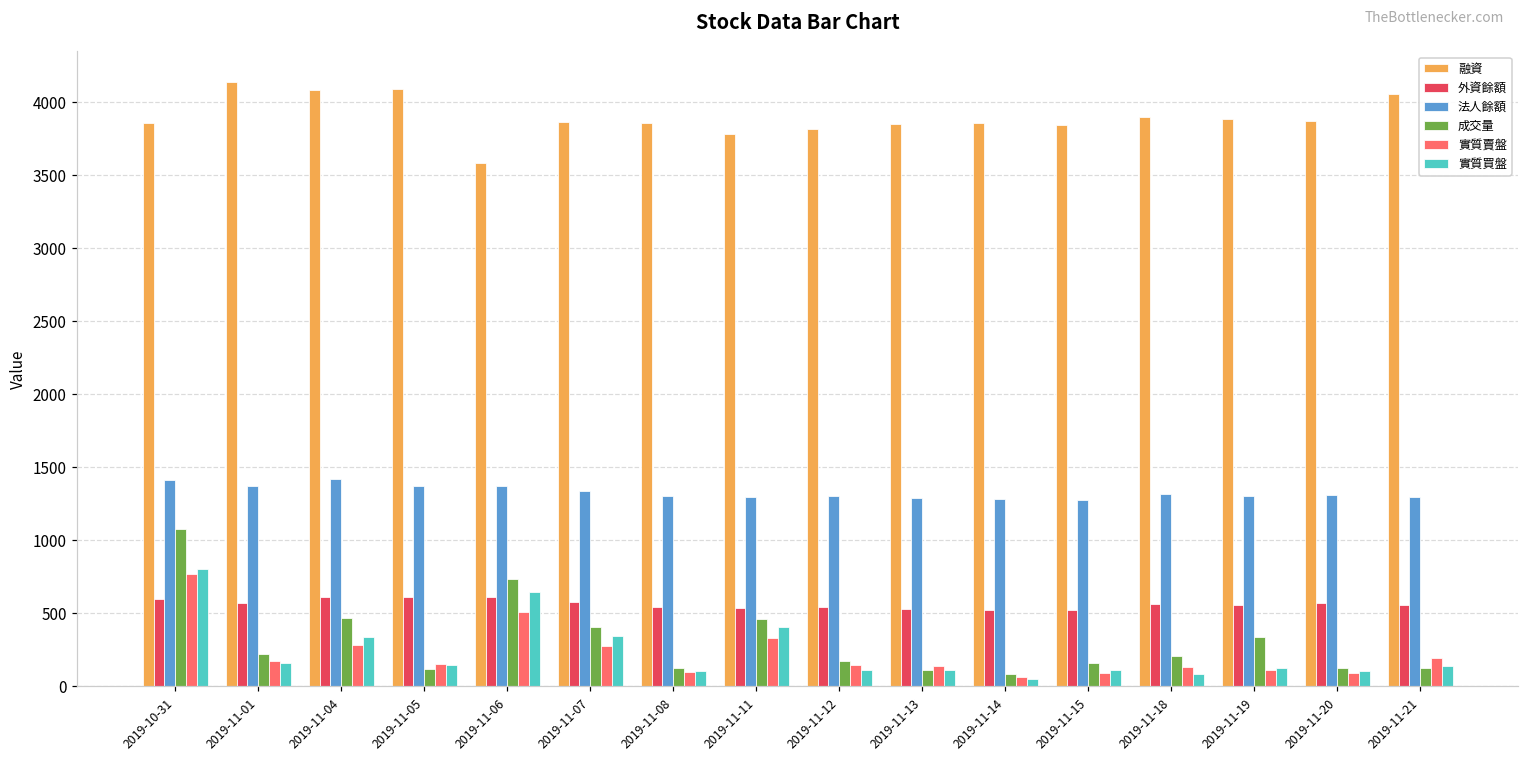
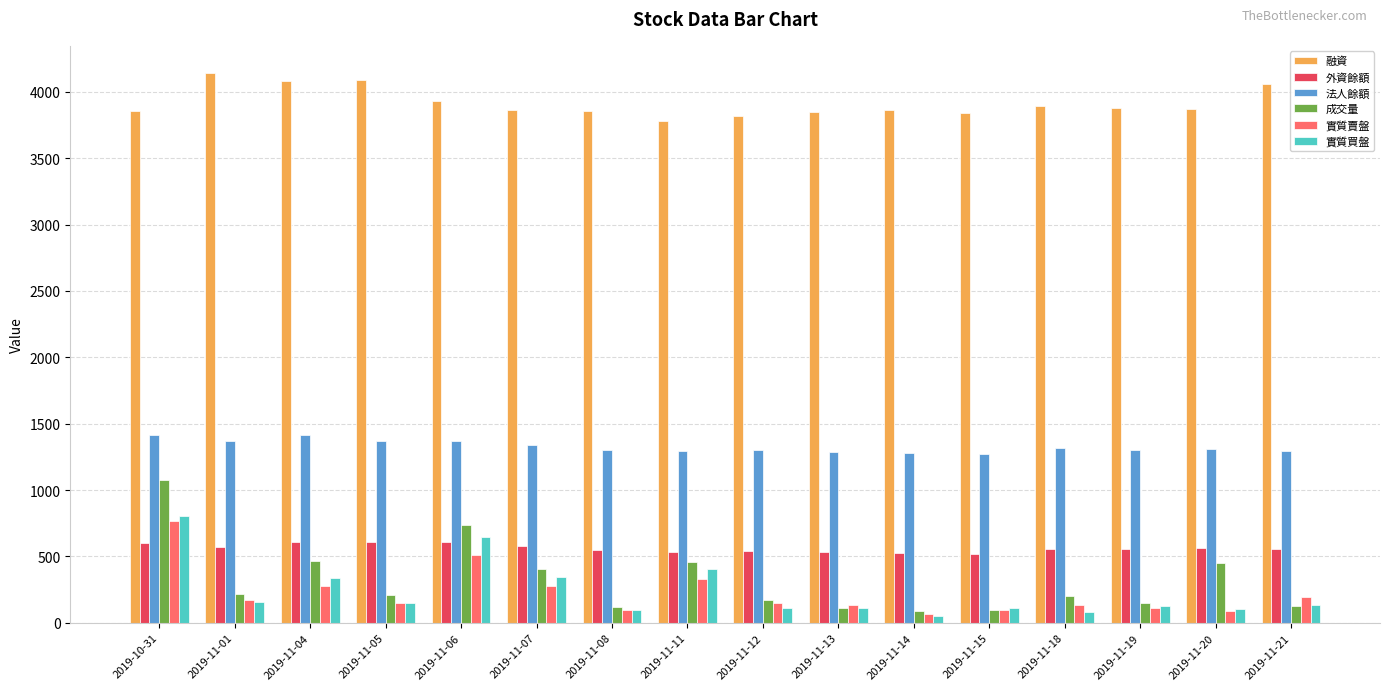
  {
    "融資": {
      "2019-10-31": 3860,
      "2019-11-01": 4140,
      "2019-11-04": 4080,
      "2019-11-05": 4090,
-     "2019-11-06": 3580,
+     "2019-11-06": 3930,
      "2019-11-07": 3860,
      "2019-11-08": 3860,
      "2019-11-11": 3780,
      "2019-11-12": 3820,
      "2019-11-13": 3850,
      "2019-11-14": 3860,
      "2019-11-15": 3840,
      "2019-11-18": 3890,
      "2019-11-19": 3880,
      "2019-11-20": 3870,
      "2019-11-21": 4060
    },
    "成交量": {
      "2019-10-31": 1080,
      "2019-11-01": 220,
      "2019-11-04": 460,
-     "2019-11-05": 120,
+     "2019-11-05": 210,
      "2019-11-06": 730,
      "2019-11-07": 410,
      "2019-11-08": 120,
      "2019-11-11": 460,
      "2019-11-12": 170,
      "2019-11-13": 110,
      "2019-11-14": 90,
-     "2019-11-15": 160,
+     "2019-11-15": 90,
      "2019-11-18": 200,
-     "2019-11-19": 340,
-     "2019-11-20": 120,
+     "2019-11-19": 150,
+     "2019-11-20": 450,
      "2019-11-21": 130
    }
  }
